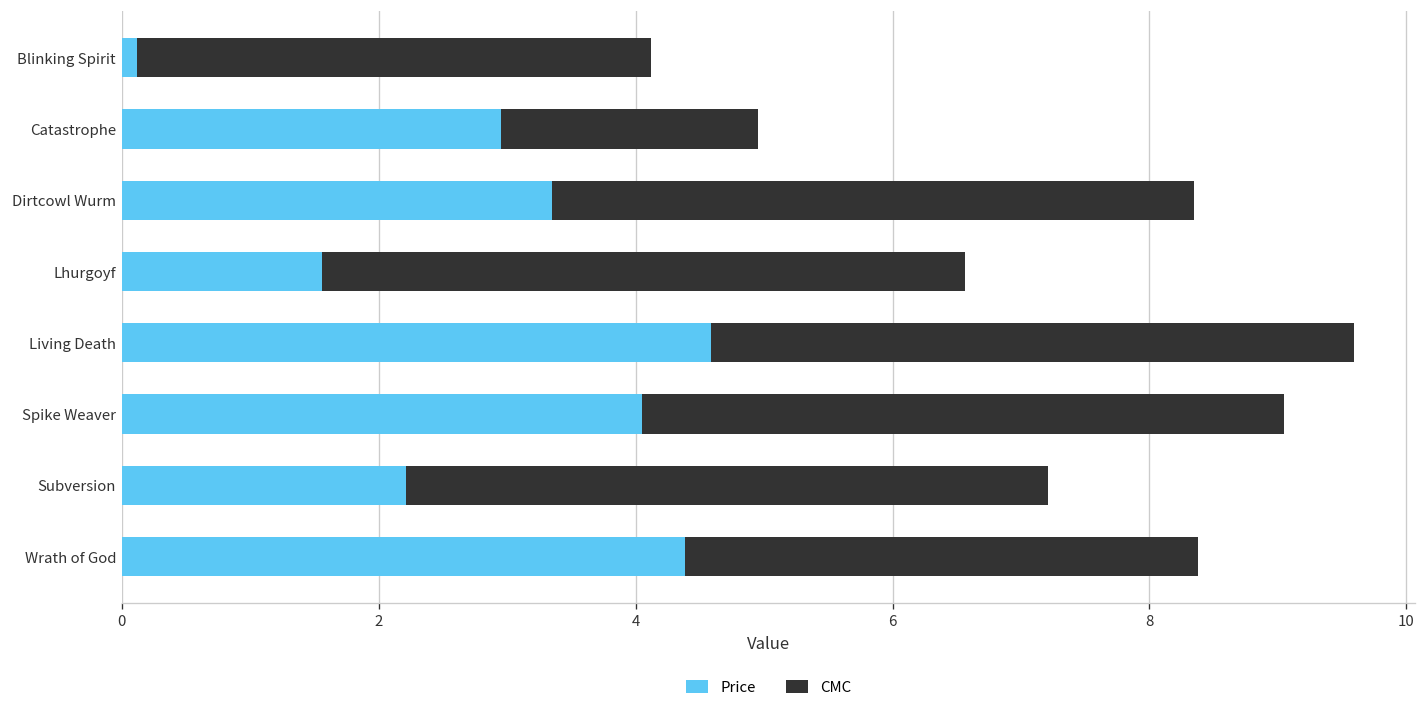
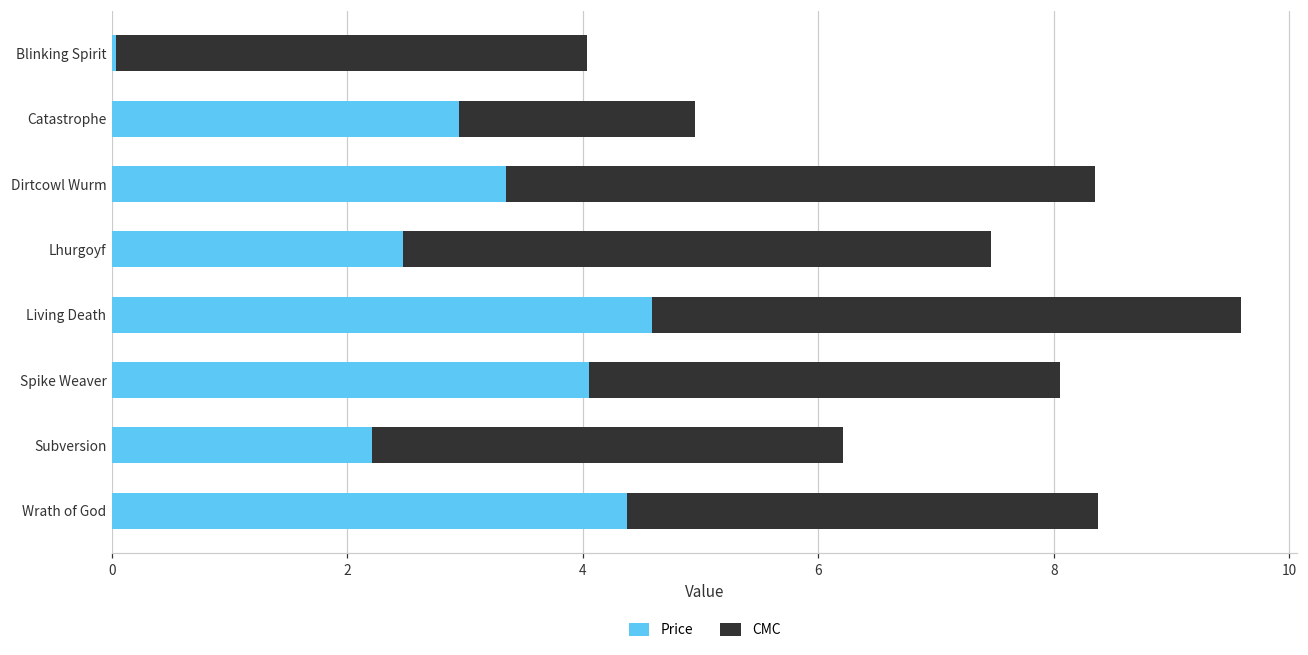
  {
    "Price": {
-     "Blinking Spirit": 0.12,
+     "Blinking Spirit": 0.04,
      "Catastrophe": 2.95,
      "Dirtcowl Wurm": 3.35,
-     "Lhurgoyf": 1.56,
+     "Lhurgoyf": 2.47,
      "Living Death": 4.59,
      "Spike Weaver": 4.05,
      "Subversion": 2.21,
      "Wrath of God": 4.38
    },
    "CMC": {
      "Blinking Spirit": 4,
      "Catastrophe": 2,
      "Dirtcowl Wurm": 5,
      "Lhurgoyf": 5,
      "Living Death": 5,
-     "Spike Weaver": 5,
-     "Subversion": 5,
+     "Spike Weaver": 4,
+     "Subversion": 4,
      "Wrath of God": 4
    }
  }
